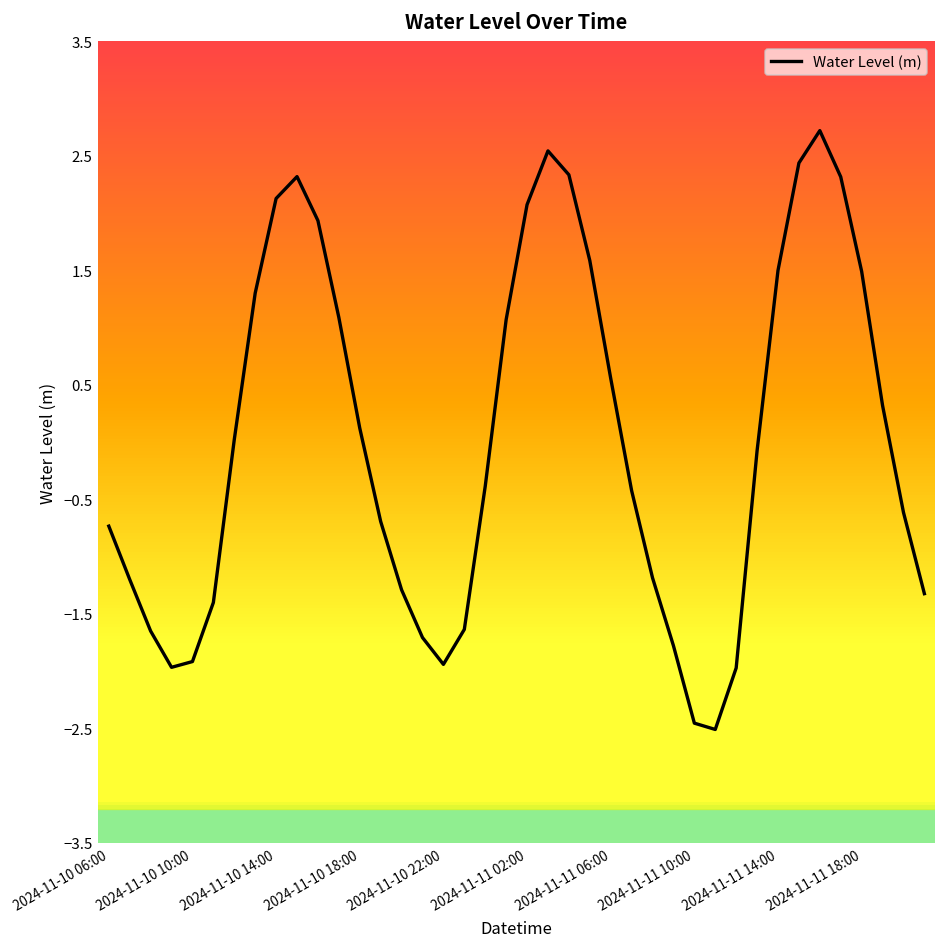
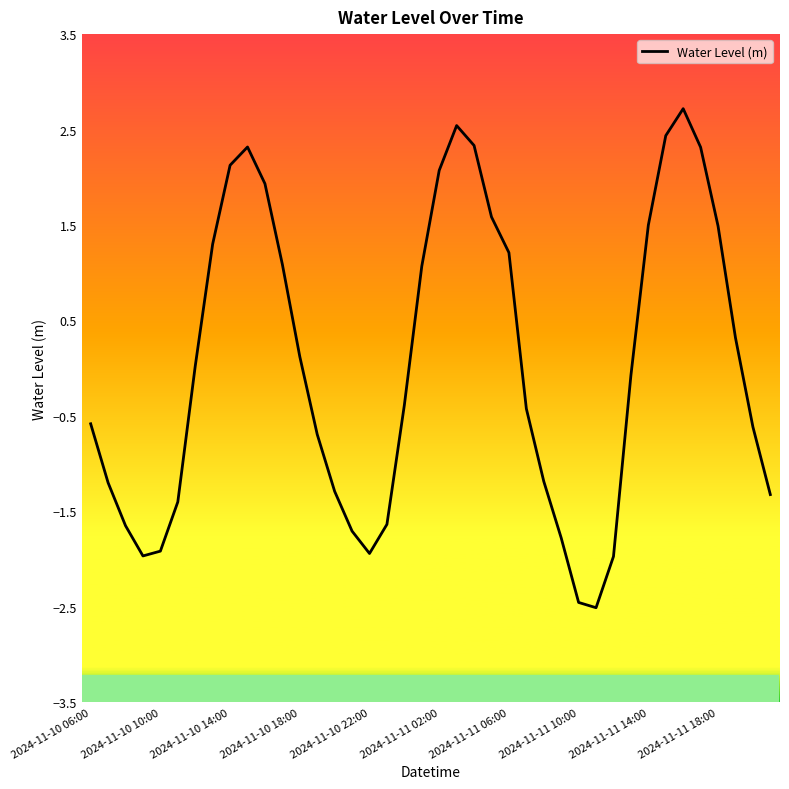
  {
-   "2024-11-10 06:00": -0.7,
+   "2024-11-10 06:00": -0.6,
    "2024-11-10 10:00": -1.9,
    "2024-11-10 14:00": 2.1,
    "2024-11-10 18:00": 0.1,
    "2024-11-10 22:00": -1.9,
    "2024-11-11 02:00": 2.1,
-   "2024-11-11 06:00": 0.6,
+   "2024-11-11 06:00": 1.2,
    "2024-11-11 10:00": -2.5,
    "2024-11-11 14:00": 1.5,
    "2024-11-11 18:00": 1.5
  }
